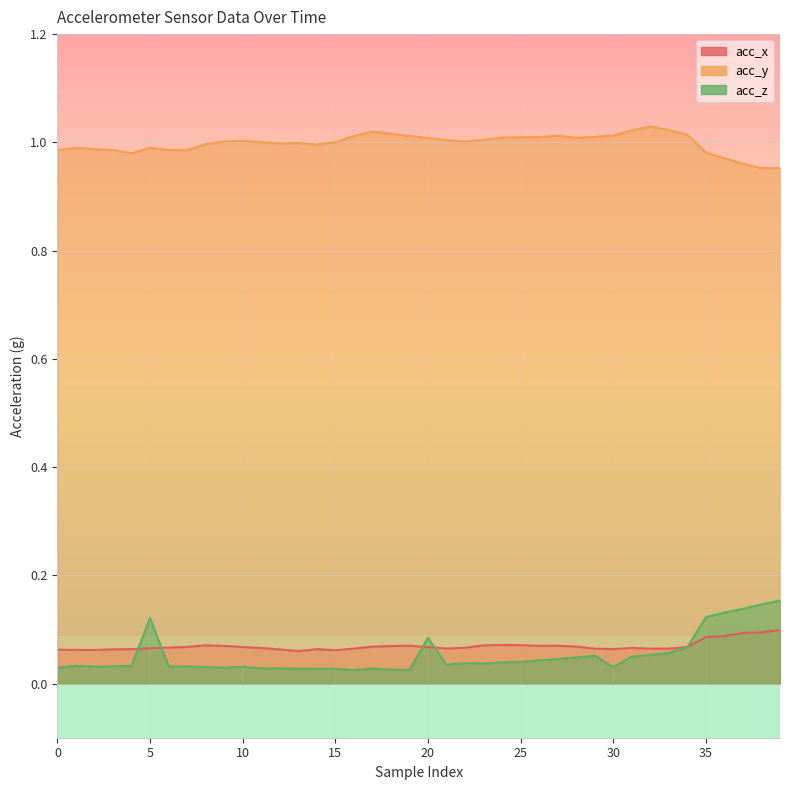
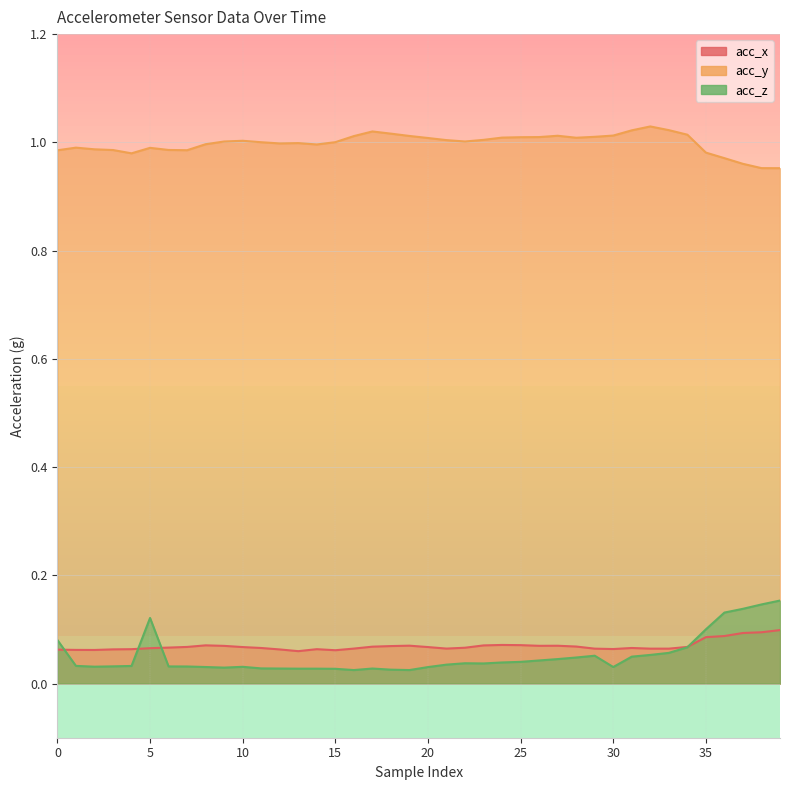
  {
    "acc_z": {
-     "0": 0.03,
+     "0": 0.08,
      "5": 0.12,
      "10": 0.03,
      "15": 0.03,
-     "20": 0.08,
+     "20": 0.03,
      "25": 0.04,
      "30": 0.03,
-     "35": 0.12
+     "35": 0.10
    }
  }
